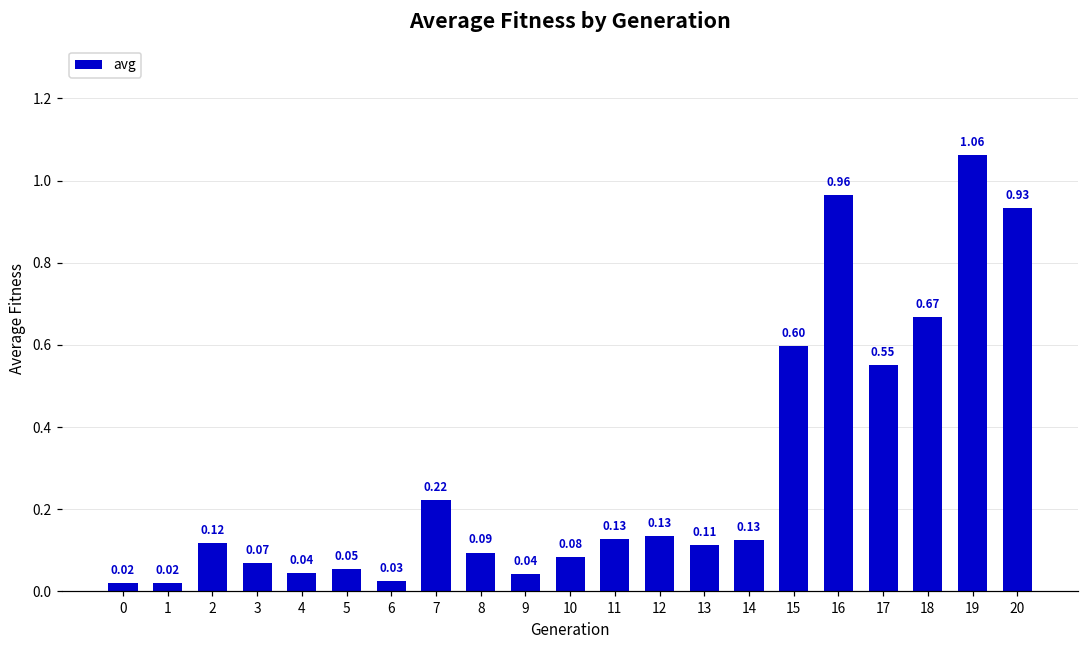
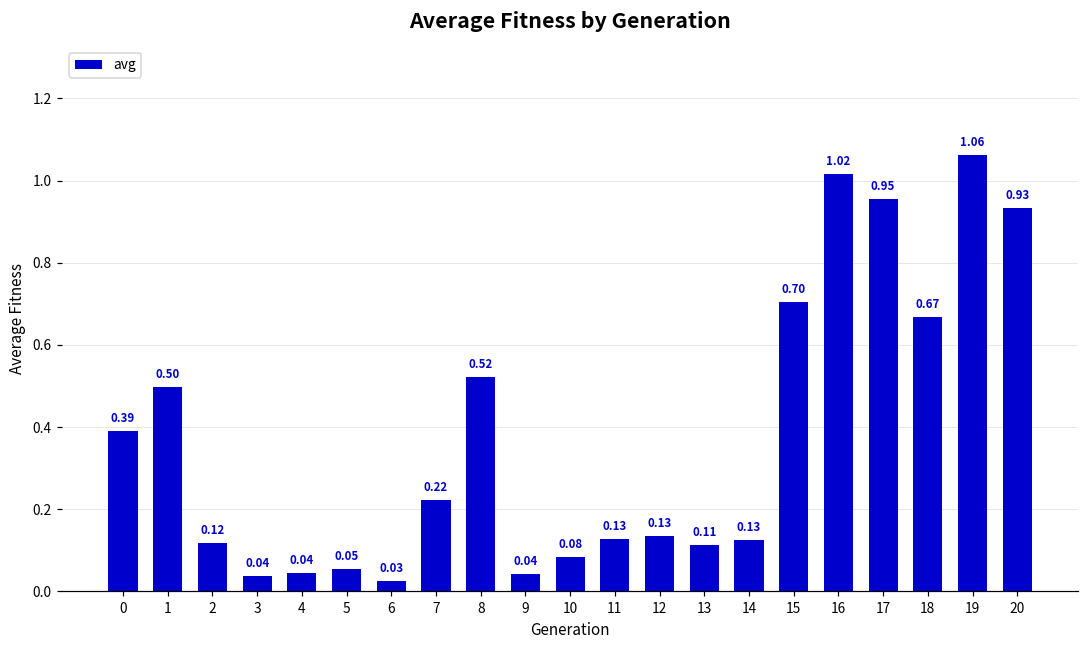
  {
-   "0": 0.02,
-   "1": 0.02,
+   "0": 0.39,
+   "1": 0.50,
    "2": 0.12,
-   "3": 0.07,
+   "3": 0.04,
    "4": 0.04,
    "5": 0.05,
    "6": 0.03,
    "7": 0.22,
-   "8": 0.09,
+   "8": 0.52,
    "9": 0.04,
    "10": 0.08,
    "11": 0.13,
    "12": 0.13,
    "13": 0.11,
    "14": 0.13,
-   "15": 0.60,
-   "16": 0.96,
-   "17": 0.55,
+   "15": 0.70,
+   "16": 1.02,
+   "17": 0.95,
    "18": 0.67,
    "19": 1.06,
    "20": 0.93
  }
